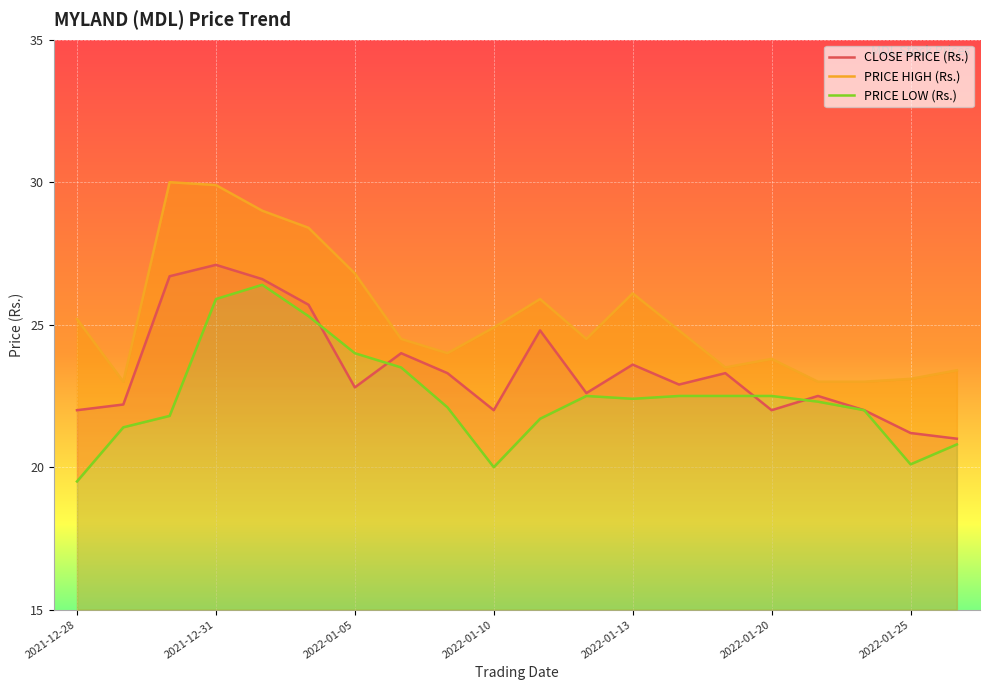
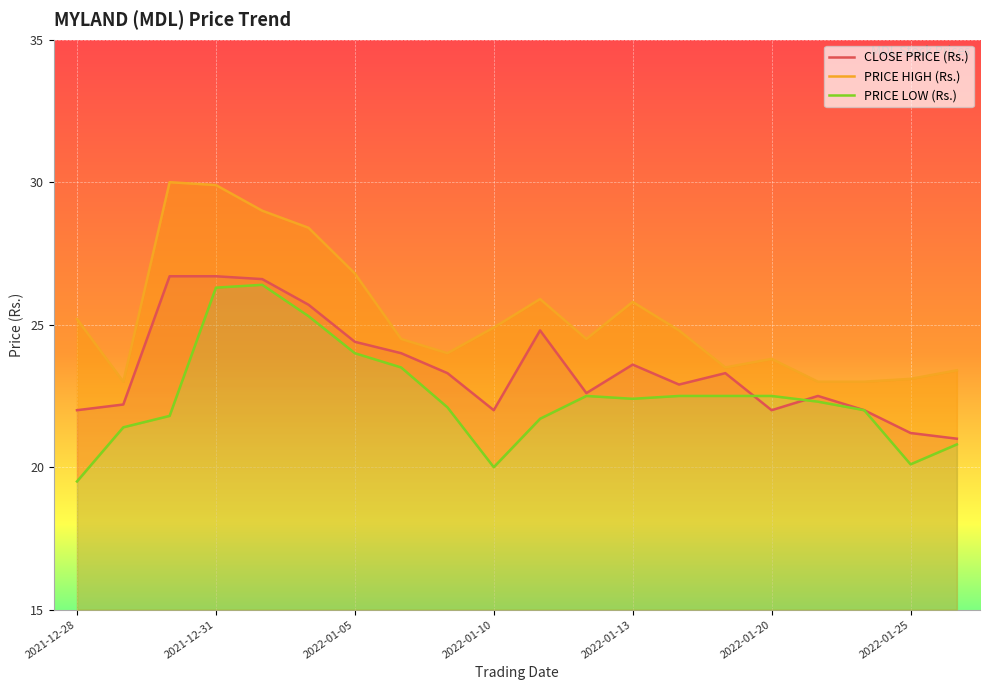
  {
    "CLOSE PRICE (Rs.)": {
      "2021-12-28": 22.0,
-     "2021-12-31": 27.1,
-     "2022-01-05": 22.8,
+     "2021-12-31": 26.7,
+     "2022-01-05": 24.4,
      "2022-01-10": 22.0,
      "2022-01-13": 23.6,
      "2022-01-20": 22.0,
      "2022-01-25": 21.2
    },
    "PRICE HIGH (Rs.)": {
      "2021-12-28": 25.2,
      "2021-12-31": 29.9,
      "2022-01-05": 26.8,
      "2022-01-10": 24.9,
-     "2022-01-13": 26.1,
+     "2022-01-13": 25.8,
      "2022-01-20": 23.8,
      "2022-01-25": 23.1
    },
    "PRICE LOW (Rs.)": {
      "2021-12-28": 19.5,
-     "2021-12-31": 25.9,
+     "2021-12-31": 26.3,
      "2022-01-05": 24.0,
      "2022-01-10": 20.0,
      "2022-01-13": 22.4,
      "2022-01-20": 22.5,
      "2022-01-25": 20.1
    }
  }
